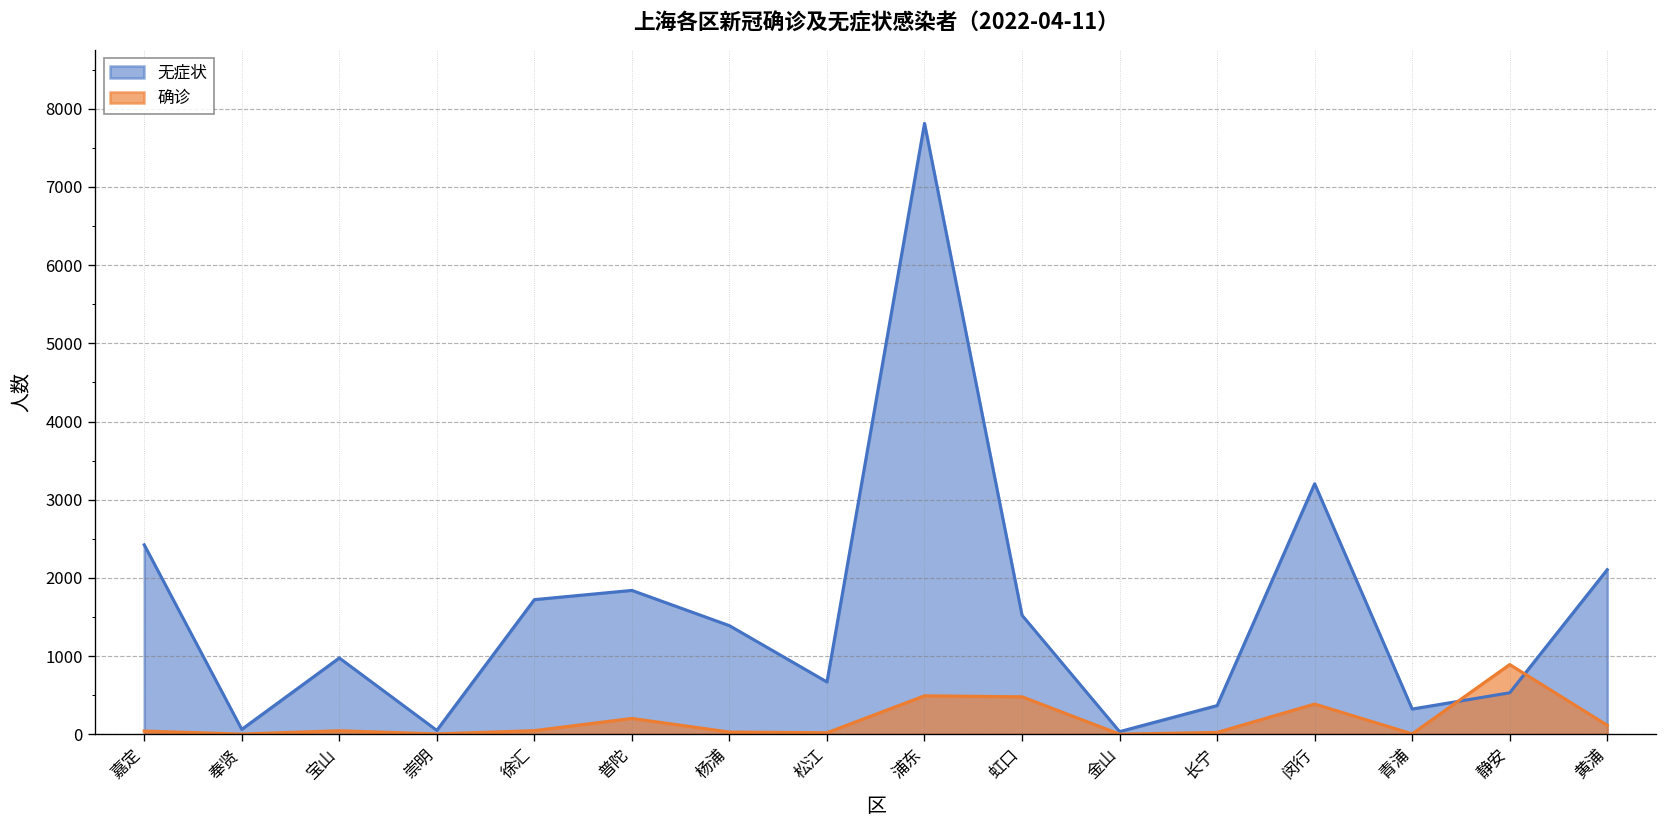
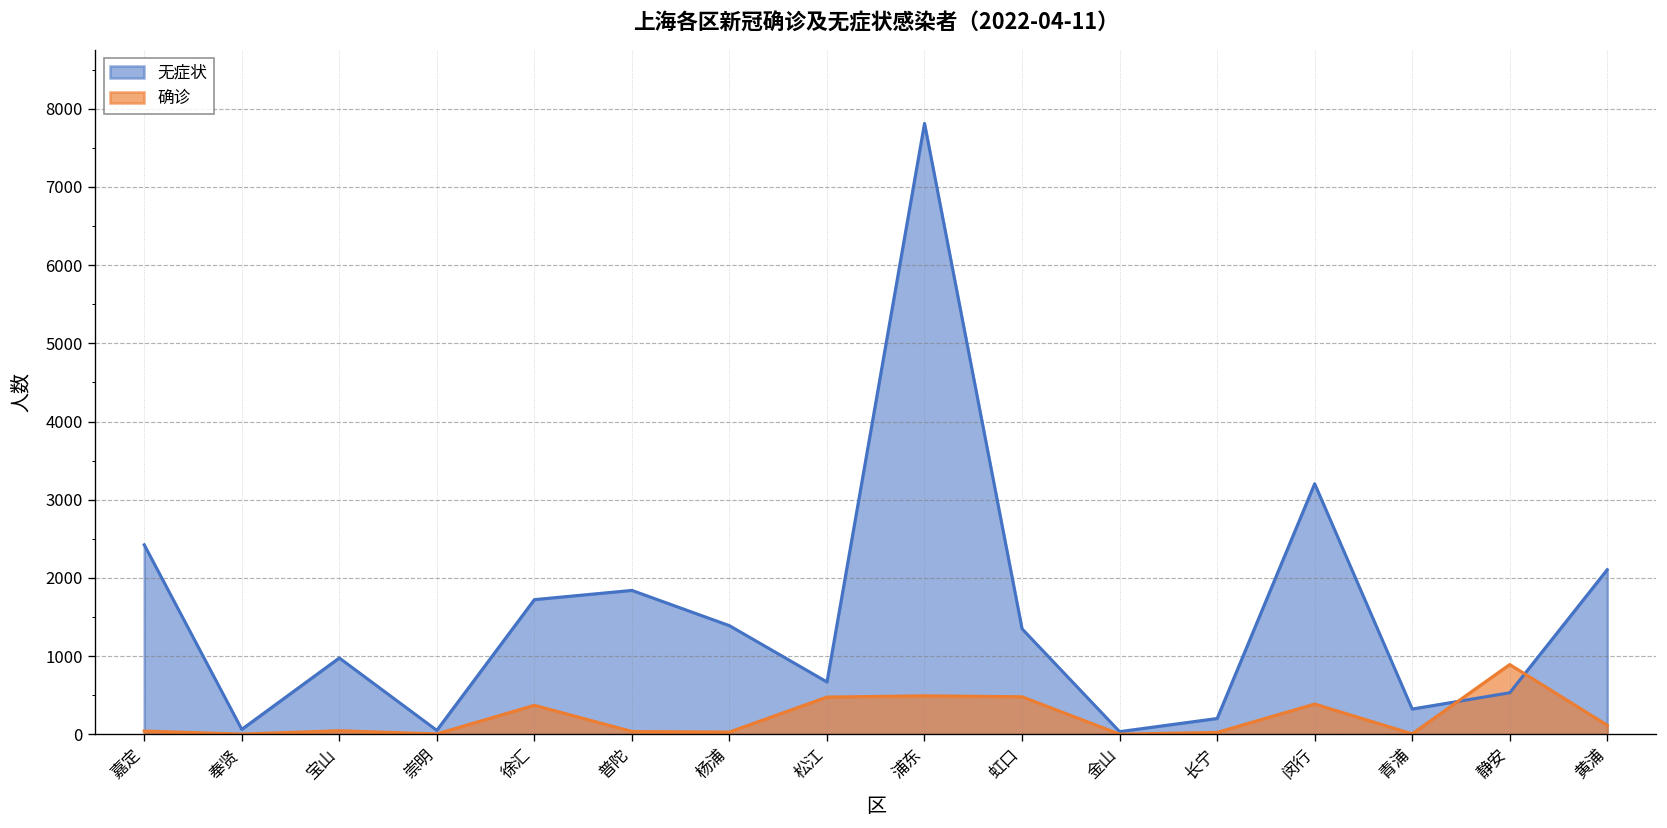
  {
    "无症状": {
      "嘉定": 2400,
      "奉贤": 100,
      "宝山": 1000,
      "崇明": 100,
      "徐汇": 1700,
      "普陀": 1800,
      "杨浦": 1400,
      "松江": 700,
      "浦东": 7800,
-     "虹口": 1500,
-     "长宁": 400,
+     "虹口": 1400,
+     "长宁": 200,
      "闵行": 3200,
      "青浦": 300,
      "静安": 500,
      "黄浦": 2100
    },
    "确诊": {
      "嘉定": 0,
      "奉贤": 0,
      "宝山": 0,
      "崇明": 0,
-     "徐汇": 0,
-     "普陀": 200,
+     "徐汇": 400,
+     "普陀": 0,
      "杨浦": 0,
-     "松江": 0,
+     "松江": 500,
      "浦东": 500,
      "虹口": 500,
      "长宁": 0,
      "闵行": 400,
      "青浦": 0,
      "静安": 900,
      "黄浦": 100
    }
  }
